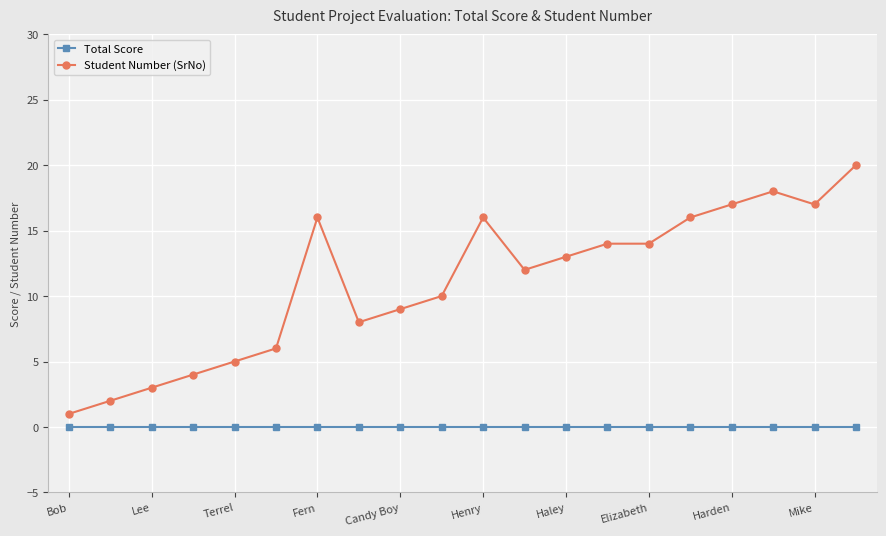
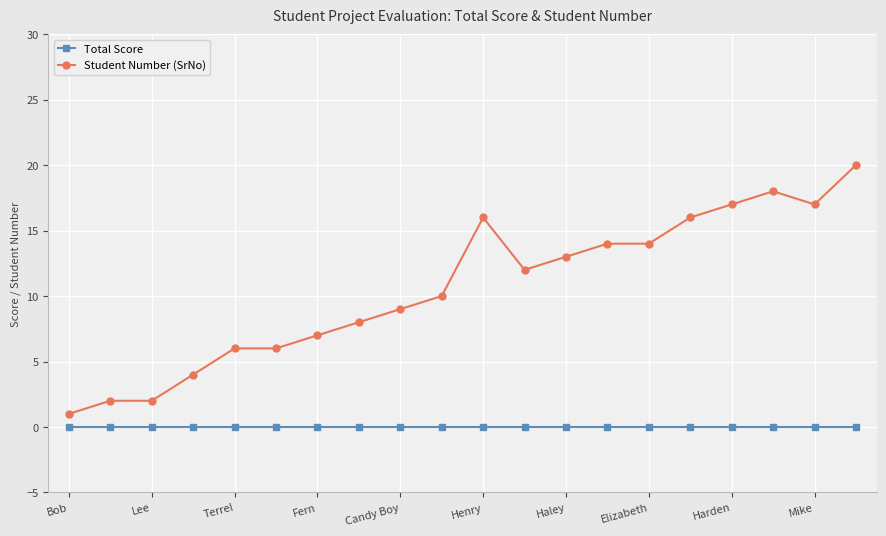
  {
    "Total Score": {
      "Bob": 0,
      "Lee": 0,
      "Terrel": 0,
      "Fern": 0,
      "Candy Boy": 0,
      "Henry": 0,
      "Haley": 0,
      "Elizabeth": 0,
      "Harden": 0,
      "Mike": 0
    },
    "Student Number (SrNo)": {
      "Bob": 1,
-     "Lee": 3,
-     "Terrel": 5,
-     "Fern": 16,
+     "Lee": 2,
+     "Terrel": 6,
+     "Fern": 7,
      "Candy Boy": 9,
      "Henry": 16,
      "Haley": 13,
      "Elizabeth": 14,
      "Harden": 17,
      "Mike": 17
    }
  }
